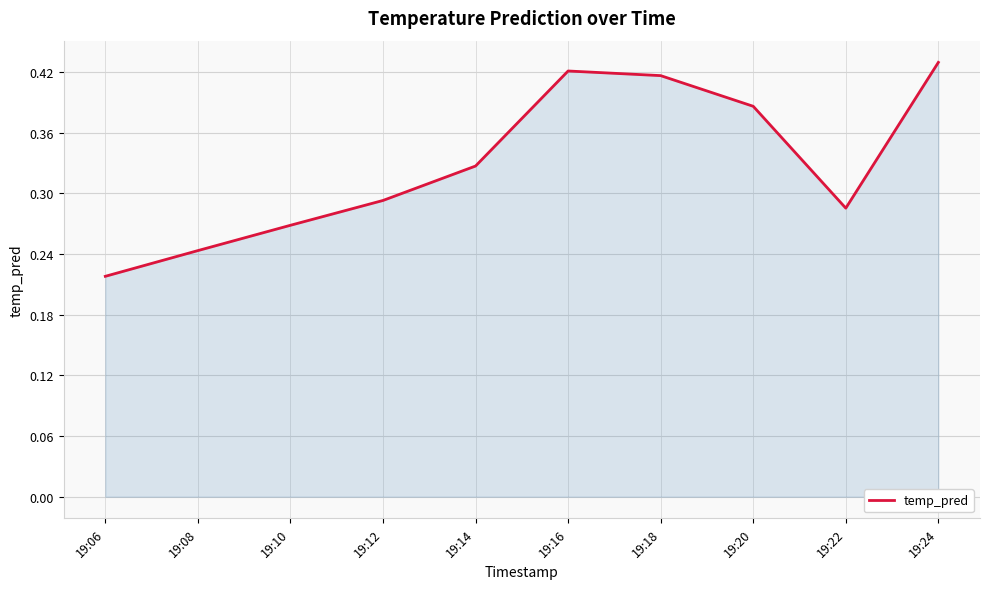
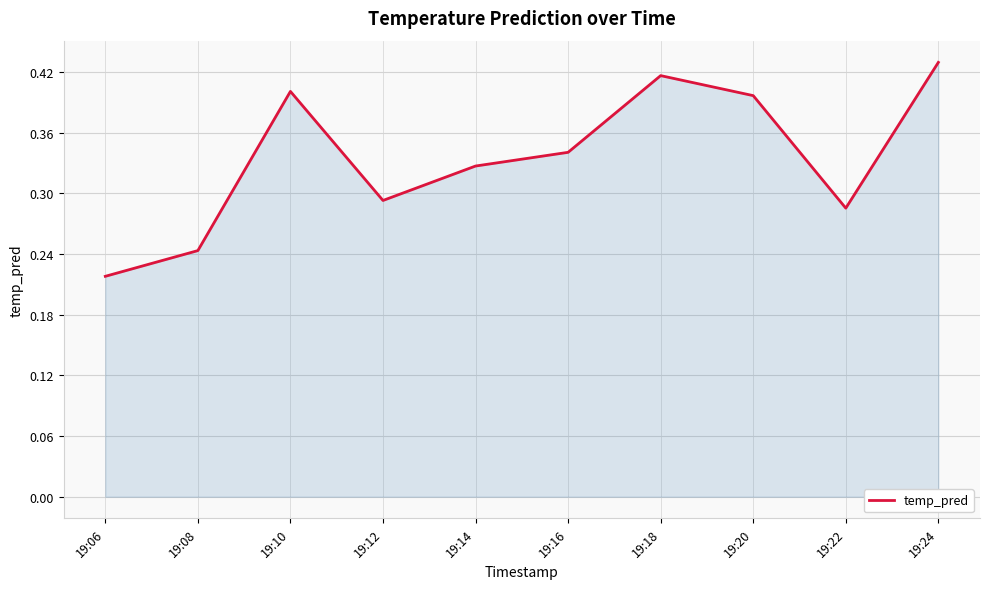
  {
    "19:06": 0.218,
    "19:08": 0.243,
-   "19:10": 0.268,
+   "19:10": 0.401,
    "19:12": 0.293,
    "19:14": 0.327,
-   "19:16": 0.421,
+   "19:16": 0.340,
    "19:18": 0.416,
-   "19:20": 0.386,
+   "19:20": 0.397,
    "19:22": 0.285,
    "19:24": 0.429
  }
